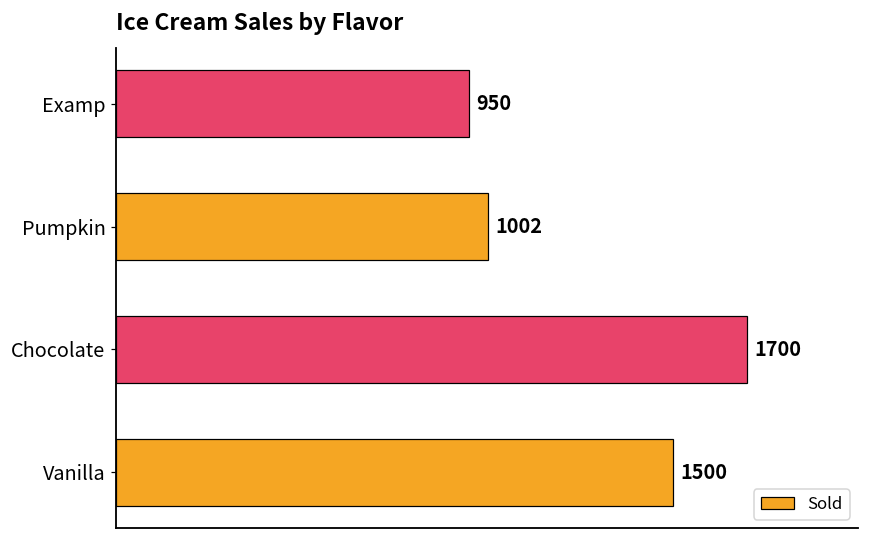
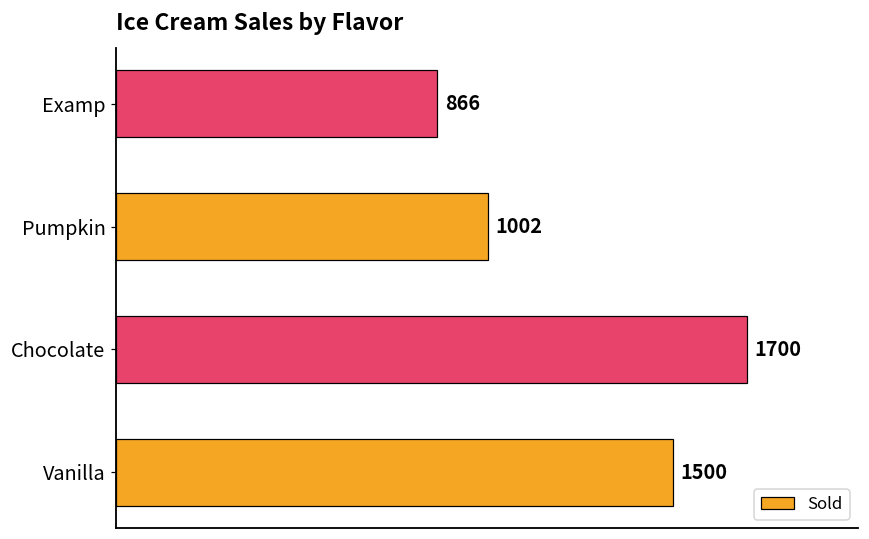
  {
-   "Examp": 950,
+   "Examp": 866,
    "Pumpkin": 1002,
    "Chocolate": 1700,
    "Vanilla": 1500
  }
